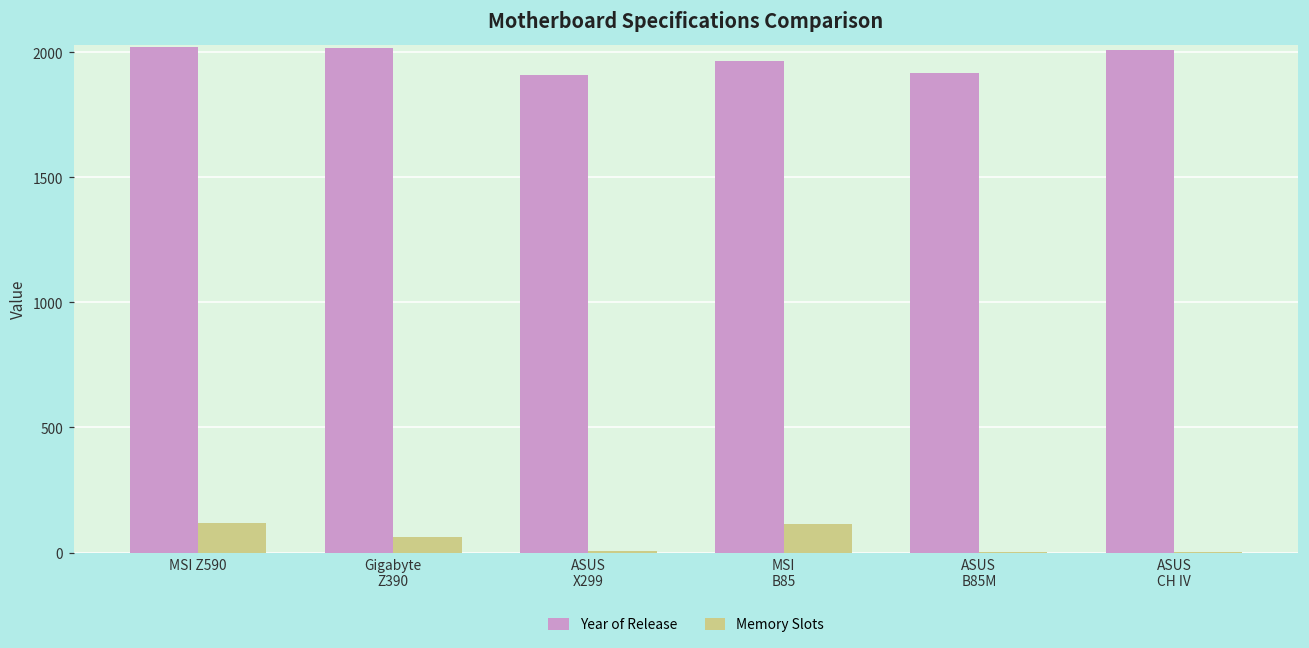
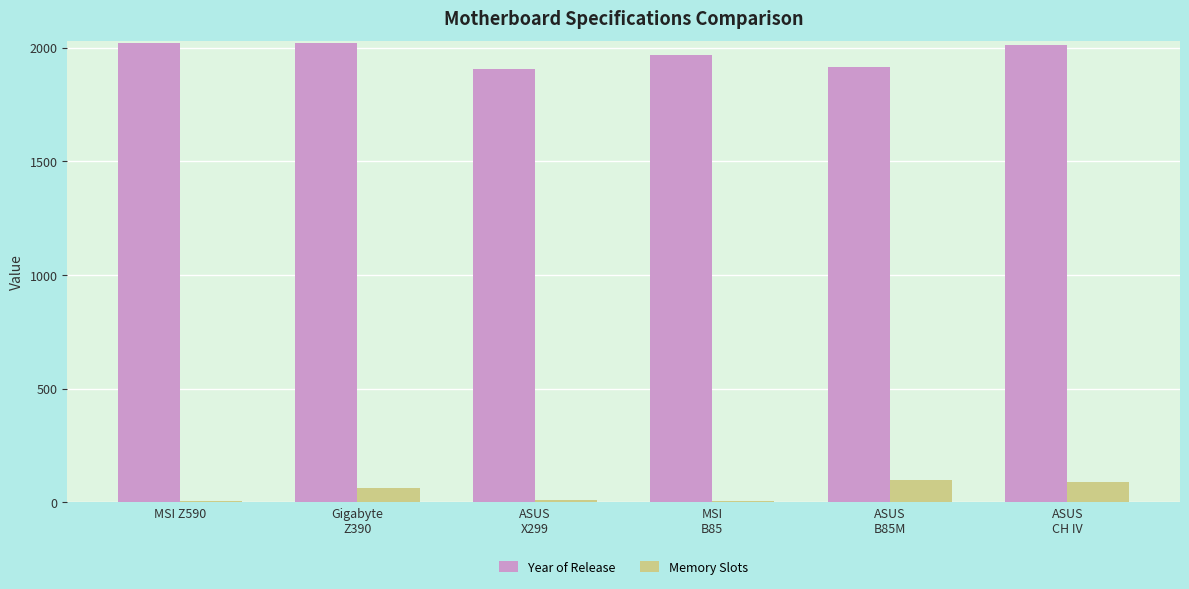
  {
    "Year of Release": {
      "MSI Z590": 2020,
      "Gigabyte Z390": 2020,
      "ASUS X299": 1910,
      "MSI B85": 1970,
      "ASUS B85M": 1920,
      "ASUS CH IV": 2010
    },
    "Memory Slots": {
-     "MSI Z590": 120,
+     "MSI Z590": 0,
      "Gigabyte Z390": 60,
-     "MSI B85": 120,
-     "ASUS B85M": 0,
-     "ASUS CH IV": 0
+     "MSI B85": 0,
+     "ASUS B85M": 100,
+     "ASUS CH IV": 90
    }
  }
